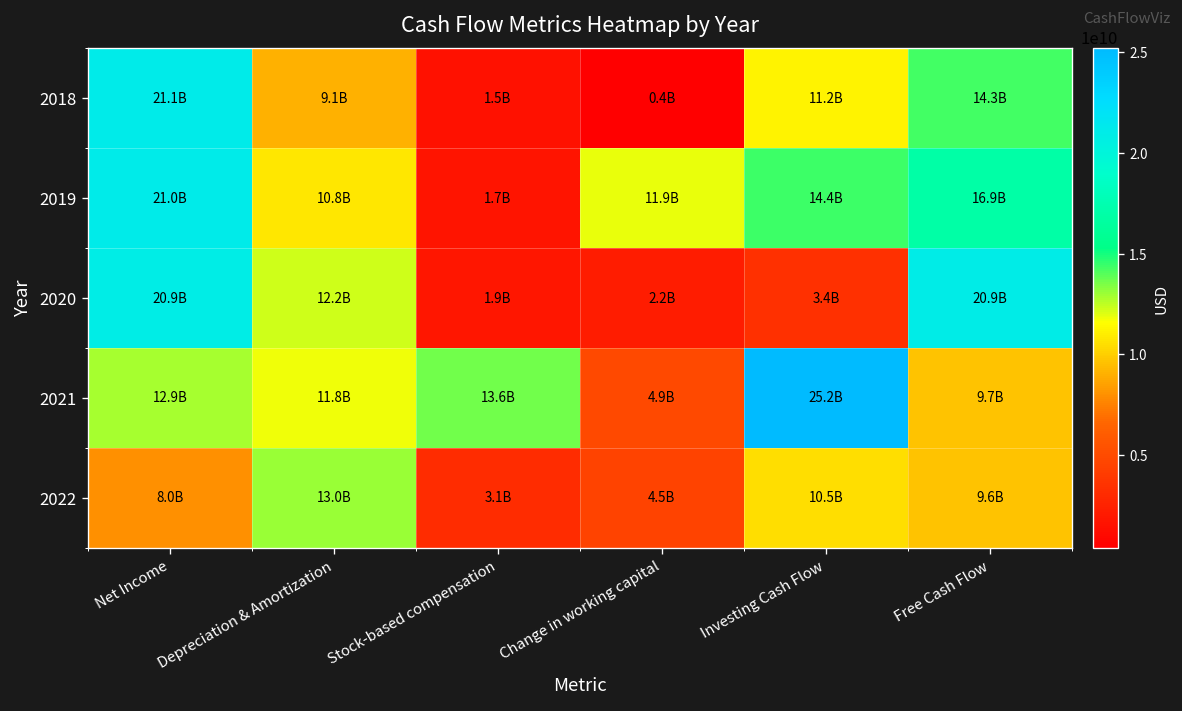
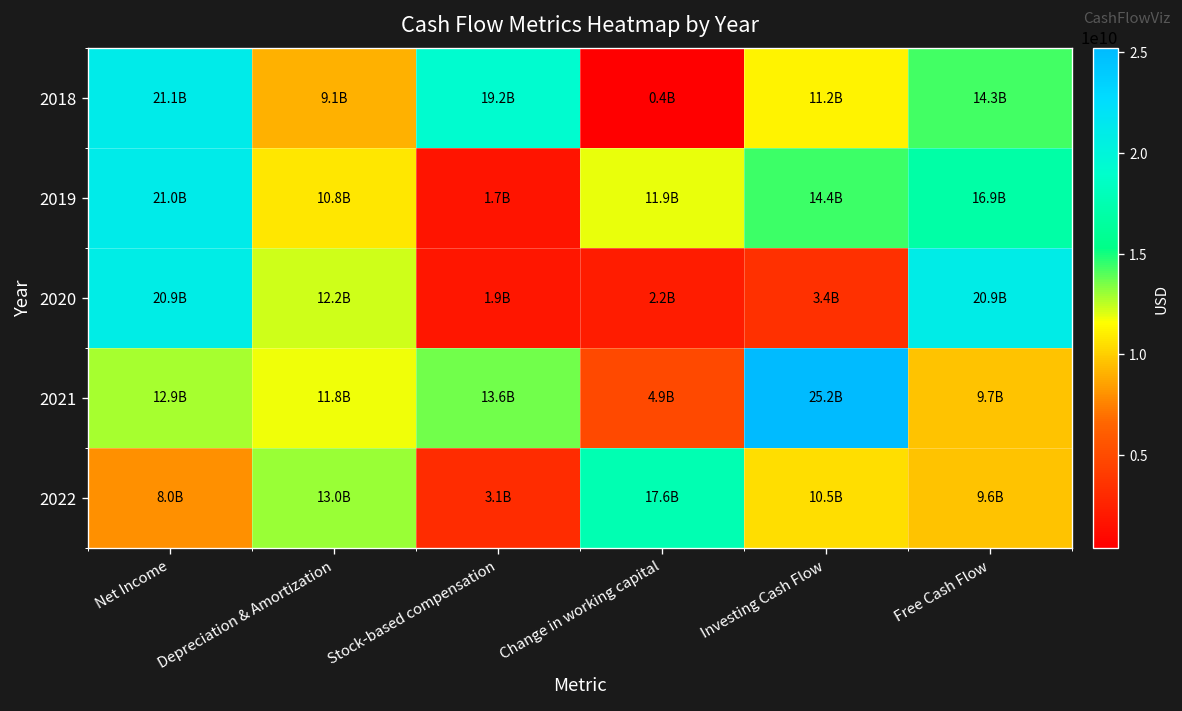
  {
    "2018": {
-     "Stock-based compensation": "1.5B"
+     "Stock-based compensation": "19.2B"
    },
    "2022": {
-     "Change in working capital": "4.5B"
+     "Change in working capital": "17.6B"
    }
  }
